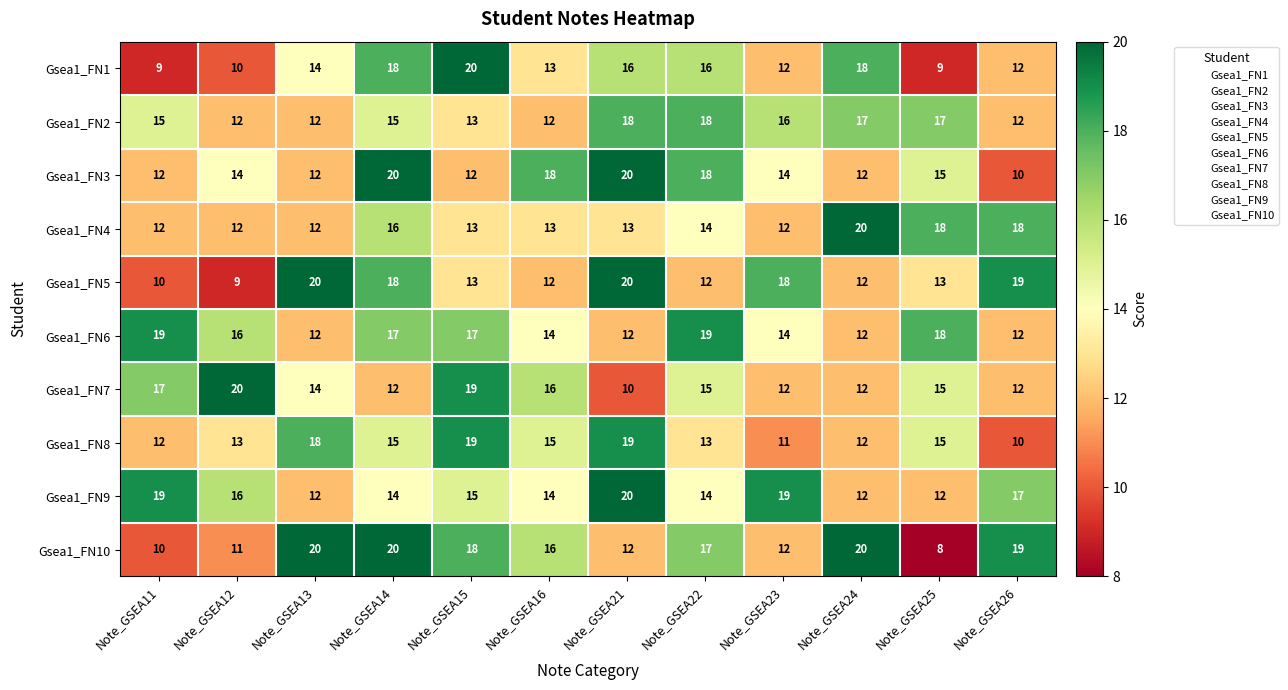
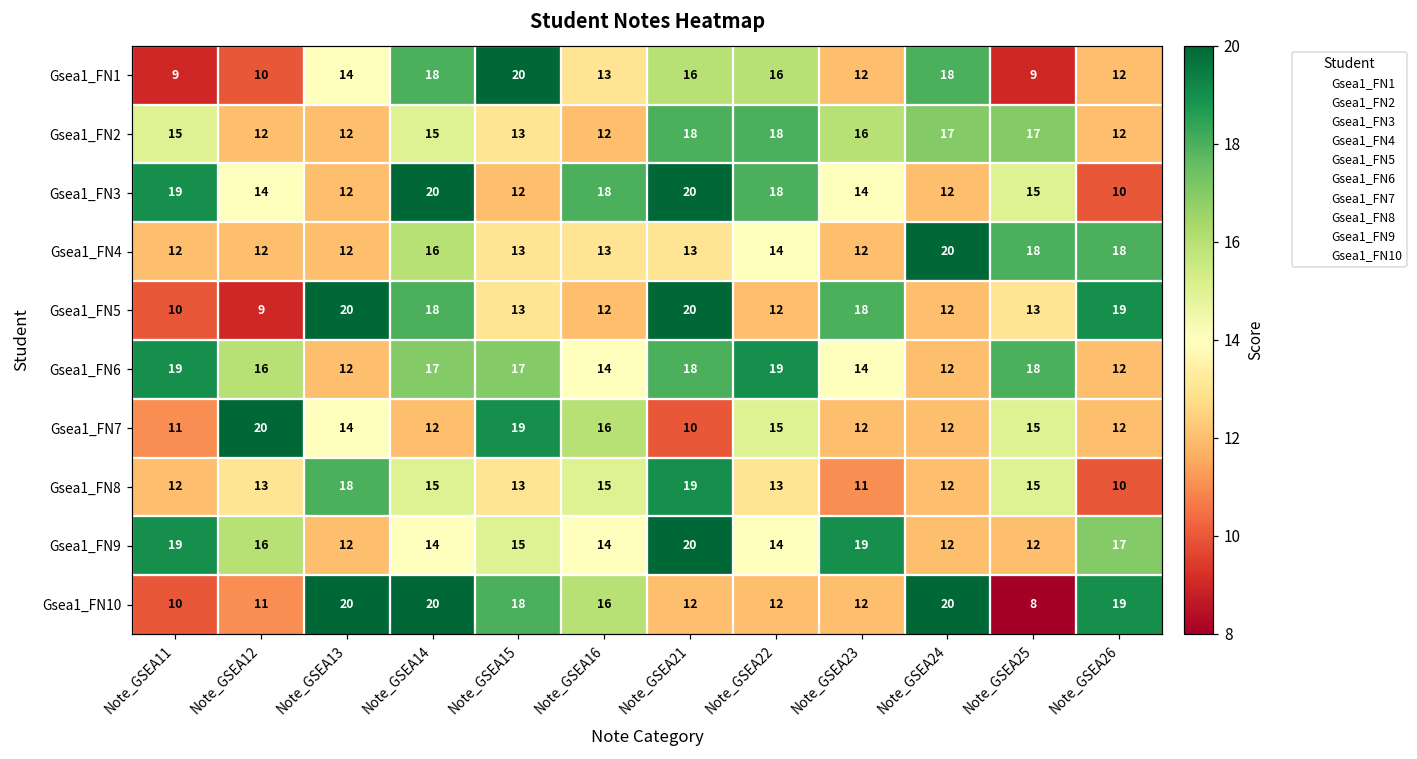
  {
    "Gsea1_FN1": {
      "Note_GSEA11": 9,
      "Note_GSEA12": 10,
      "Note_GSEA13": 14,
      "Note_GSEA14": 18,
      "Note_GSEA15": 20,
      "Note_GSEA16": 13,
      "Note_GSEA21": 16,
      "Note_GSEA22": 16,
      "Note_GSEA23": 12,
      "Note_GSEA24": 18,
      "Note_GSEA25": 9,
      "Note_GSEA26": 12
    },
    "Gsea1_FN2": {
      "Note_GSEA11": 15,
      "Note_GSEA12": 12,
      "Note_GSEA13": 12,
      "Note_GSEA14": 15,
      "Note_GSEA15": 13,
      "Note_GSEA16": 12,
      "Note_GSEA21": 18,
      "Note_GSEA22": 18,
      "Note_GSEA23": 16,
      "Note_GSEA24": 17,
      "Note_GSEA25": 17,
      "Note_GSEA26": 12
    },
    "Gsea1_FN3": {
-     "Note_GSEA11": 12,
+     "Note_GSEA11": 19,
      "Note_GSEA12": 14,
      "Note_GSEA13": 12,
      "Note_GSEA14": 20,
      "Note_GSEA15": 12,
      "Note_GSEA16": 18,
      "Note_GSEA21": 20,
      "Note_GSEA22": 18,
      "Note_GSEA23": 14,
      "Note_GSEA24": 12,
      "Note_GSEA25": 15,
      "Note_GSEA26": 10
    },
    "Gsea1_FN4": {
      "Note_GSEA11": 12,
      "Note_GSEA12": 12,
      "Note_GSEA13": 12,
      "Note_GSEA14": 16,
      "Note_GSEA15": 13,
      "Note_GSEA16": 13,
      "Note_GSEA21": 13,
      "Note_GSEA22": 14,
      "Note_GSEA23": 12,
      "Note_GSEA24": 20,
      "Note_GSEA25": 18,
      "Note_GSEA26": 18
    },
    "Gsea1_FN5": {
      "Note_GSEA11": 10,
      "Note_GSEA12": 9,
      "Note_GSEA13": 20,
      "Note_GSEA14": 18,
      "Note_GSEA15": 13,
      "Note_GSEA16": 12,
      "Note_GSEA21": 20,
      "Note_GSEA22": 12,
      "Note_GSEA23": 18,
      "Note_GSEA24": 12,
      "Note_GSEA25": 13,
      "Note_GSEA26": 19
    },
    "Gsea1_FN6": {
      "Note_GSEA11": 19,
      "Note_GSEA12": 16,
      "Note_GSEA13": 12,
      "Note_GSEA14": 17,
      "Note_GSEA15": 17,
      "Note_GSEA16": 14,
-     "Note_GSEA21": 12,
+     "Note_GSEA21": 18,
      "Note_GSEA22": 19,
      "Note_GSEA23": 14,
      "Note_GSEA24": 12,
      "Note_GSEA25": 18,
      "Note_GSEA26": 12
    },
    "Gsea1_FN7": {
-     "Note_GSEA11": 17,
+     "Note_GSEA11": 11,
      "Note_GSEA12": 20,
      "Note_GSEA13": 14,
      "Note_GSEA14": 12,
      "Note_GSEA15": 19,
      "Note_GSEA16": 16,
      "Note_GSEA21": 10,
      "Note_GSEA22": 15,
      "Note_GSEA23": 12,
      "Note_GSEA24": 12,
      "Note_GSEA25": 15,
      "Note_GSEA26": 12
    },
    "Gsea1_FN8": {
      "Note_GSEA11": 12,
      "Note_GSEA12": 13,
      "Note_GSEA13": 18,
      "Note_GSEA14": 15,
-     "Note_GSEA15": 19,
+     "Note_GSEA15": 13,
      "Note_GSEA16": 15,
      "Note_GSEA21": 19,
      "Note_GSEA22": 13,
      "Note_GSEA23": 11,
      "Note_GSEA24": 12,
      "Note_GSEA25": 15,
      "Note_GSEA26": 10
    },
    "Gsea1_FN9": {
      "Note_GSEA11": 19,
      "Note_GSEA12": 16,
      "Note_GSEA13": 12,
      "Note_GSEA14": 14,
      "Note_GSEA15": 15,
      "Note_GSEA16": 14,
      "Note_GSEA21": 20,
      "Note_GSEA22": 14,
      "Note_GSEA23": 19,
      "Note_GSEA24": 12,
      "Note_GSEA25": 12,
      "Note_GSEA26": 17
    },
    "Gsea1_FN10": {
      "Note_GSEA11": 10,
      "Note_GSEA12": 11,
      "Note_GSEA13": 20,
      "Note_GSEA14": 20,
      "Note_GSEA15": 18,
      "Note_GSEA16": 16,
      "Note_GSEA21": 12,
-     "Note_GSEA22": 17,
+     "Note_GSEA22": 12,
      "Note_GSEA23": 12,
      "Note_GSEA24": 20,
      "Note_GSEA25": 8,
      "Note_GSEA26": 19
    }
  }
